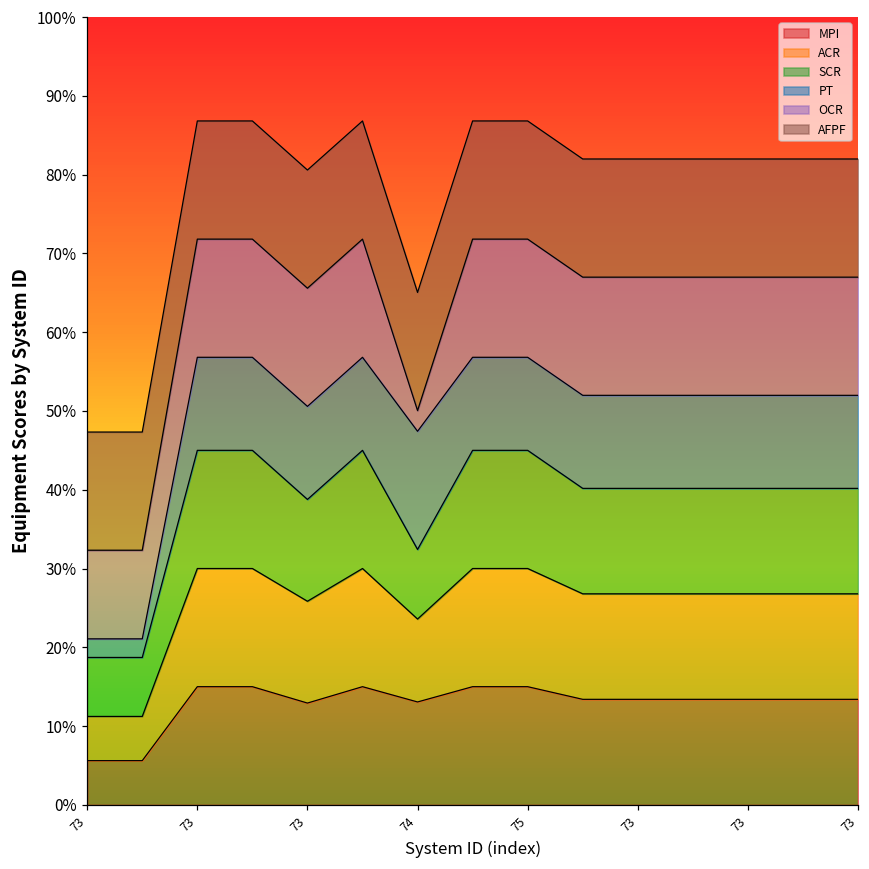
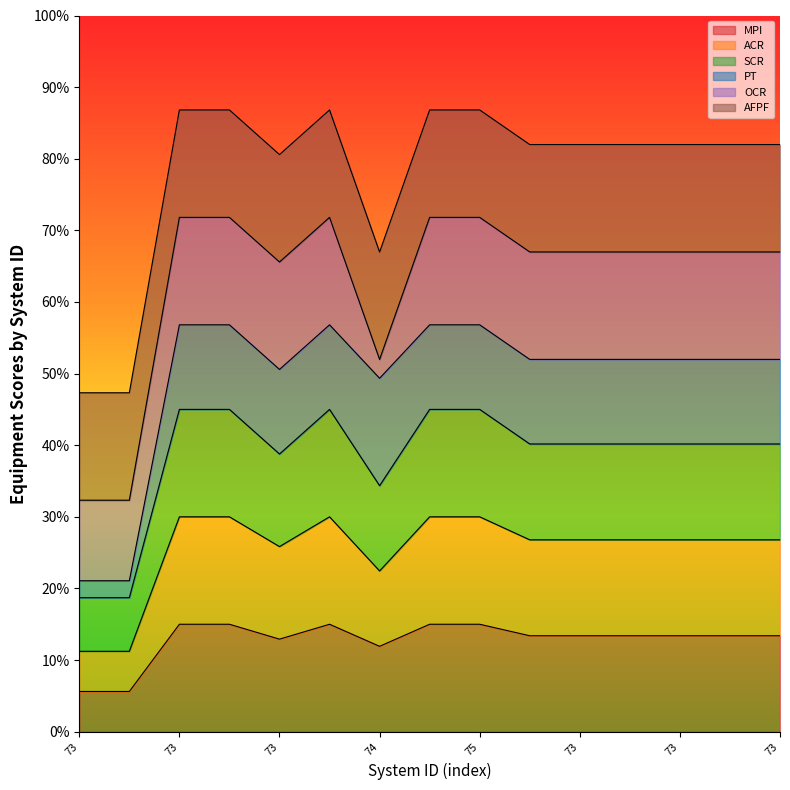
  {
    "MPI": {
-     "74": "13%",
+     "74": "12%",
      "75": "15%"
    },
    "ACR": {
      "74": "11%",
      "75": "15%"
    },
    "SCR": {
-     "74": "9%",
+     "74": "12%",
      "75": "15%"
    },
    "PT": {
      "74": "15%",
      "75": "12%"
    },
    "OCR": {
      "74": "3%",
      "75": "15%"
    },
    "AFPF": {
      "74": "15%",
      "75": "15%"
    }
  }
